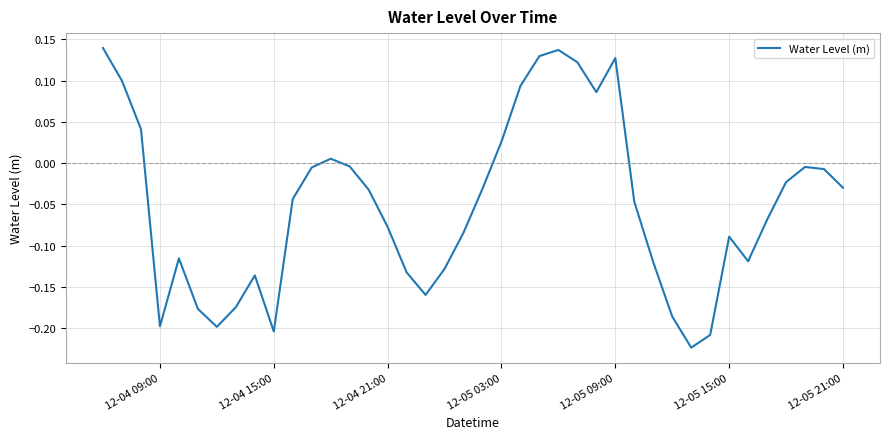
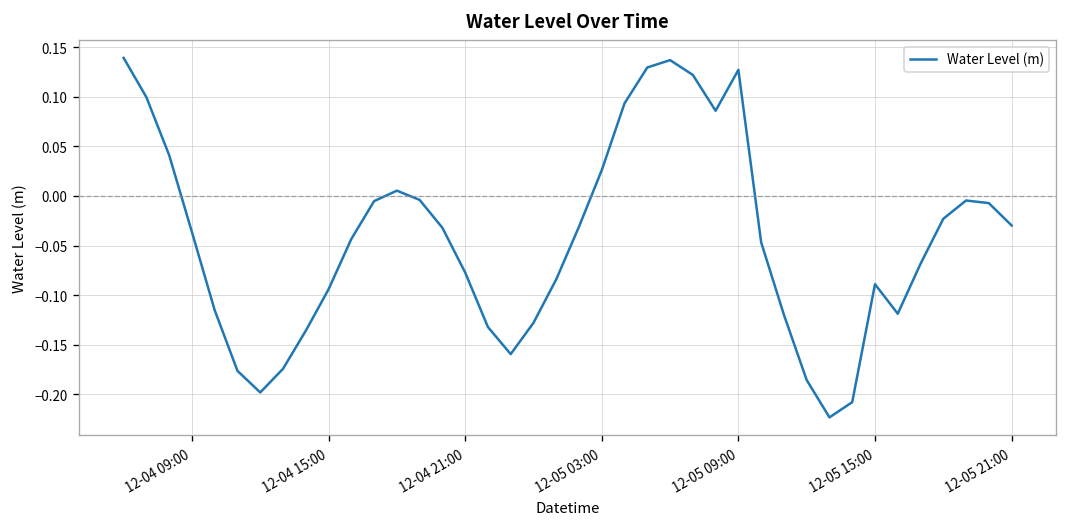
  {
-   "12-04 09:00": -0.20,
-   "12-04 15:00": -0.20,
+   "12-04 09:00": -0.04,
+   "12-04 15:00": -0.09,
    "12-04 21:00": -0.08,
    "12-05 03:00": 0.03,
    "12-05 09:00": 0.13,
    "12-05 15:00": -0.09,
    "12-05 21:00": -0.03
  }
